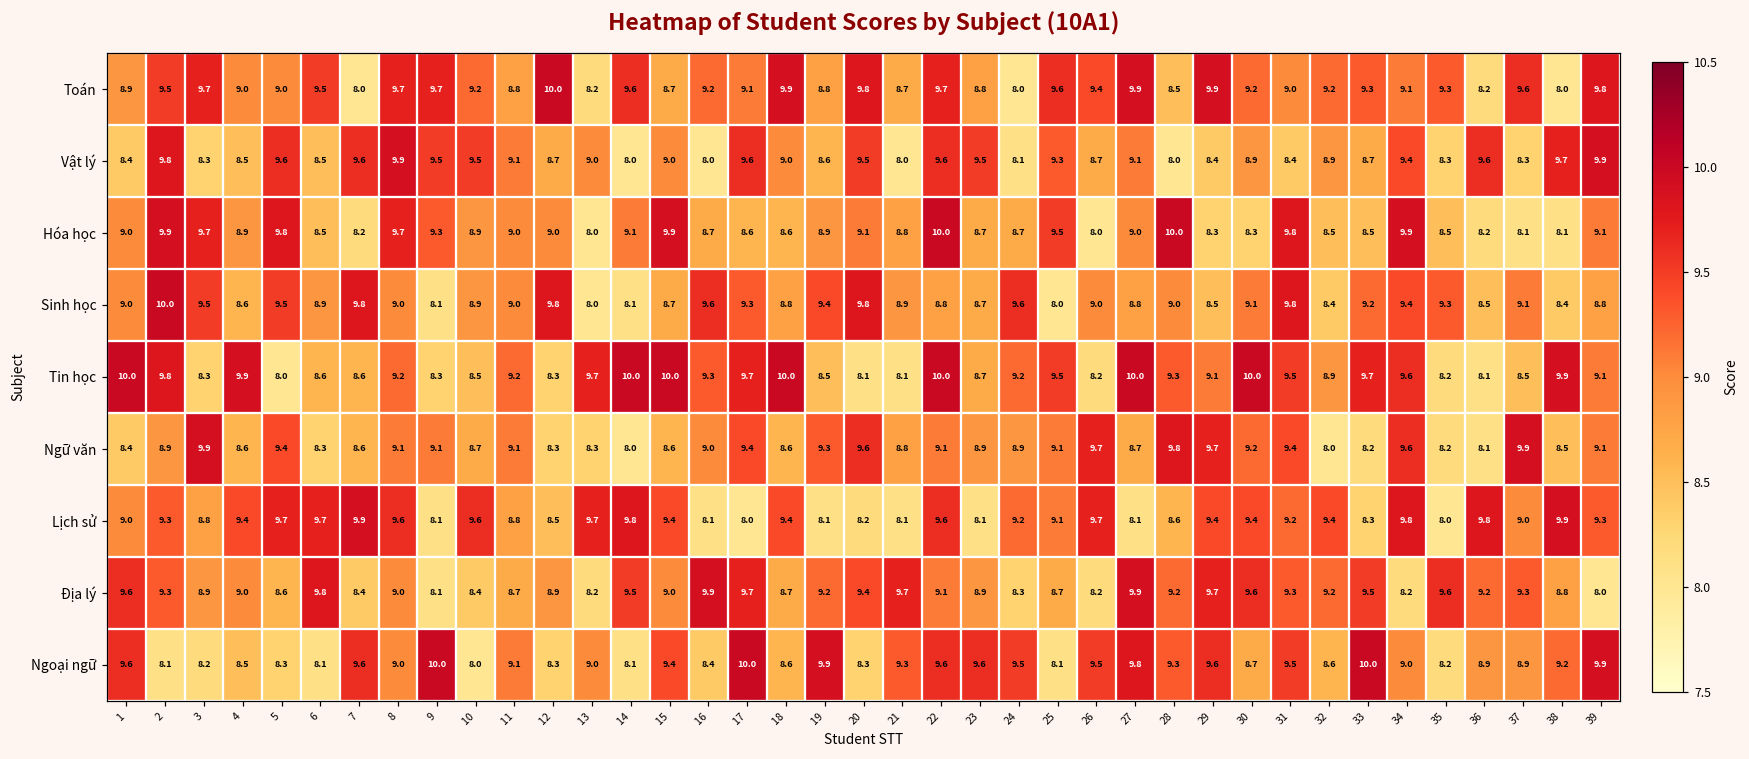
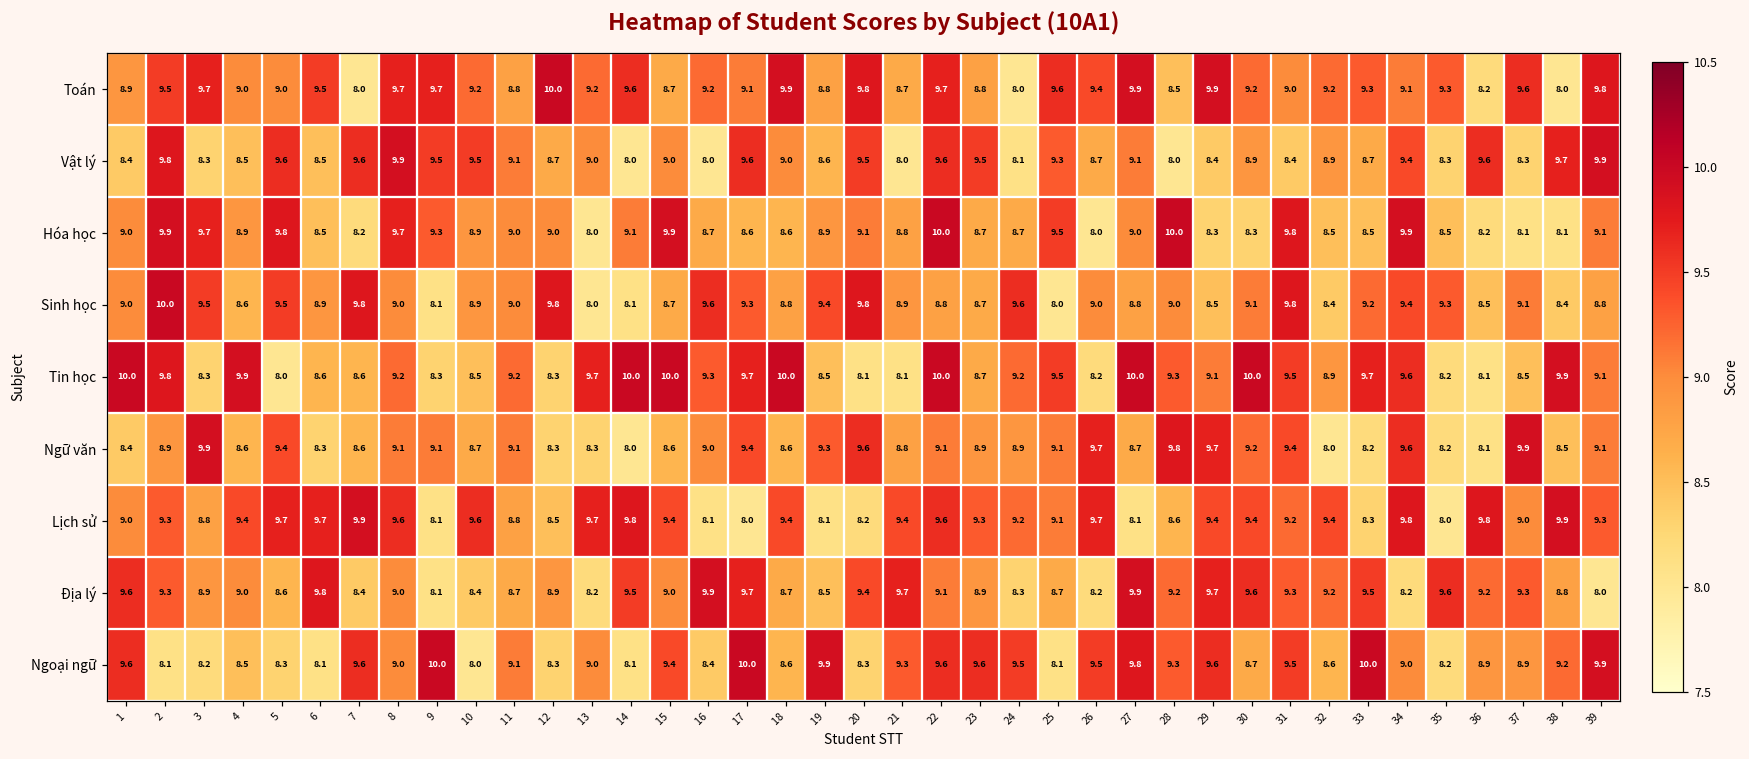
  {
    "Toán": {
      "1": 8.9,
      "2": 9.5,
      "3": 9.7,
      "4": 9.0,
      "5": 9.0,
      "6": 9.5,
      "7": 8.0,
      "8": 9.7,
      "9": 9.7,
      "10": 9.2,
      "11": 8.8,
      "12": 10.0,
-     "13": 8.2,
+     "13": 9.2,
      "14": 9.6,
      "15": 8.7,
      "16": 9.2,
      "17": 9.1,
      "18": 9.9,
      "19": 8.8,
      "20": 9.8,
      "21": 8.7,
      "22": 9.7,
      "23": 8.8,
      "24": 8.0,
      "25": 9.6,
      "26": 9.4,
      "27": 9.9,
      "28": 8.5,
      "29": 9.9,
      "30": 9.2,
      "31": 9.0,
      "32": 9.2,
      "33": 9.3,
      "34": 9.1,
      "35": 9.3,
      "36": 8.2,
      "37": 9.6,
      "38": 8.0,
      "39": 9.8
    },
    "Lịch sử": {
      "1": 9.0,
      "2": 9.3,
      "3": 8.8,
      "4": 9.4,
      "5": 9.7,
      "6": 9.7,
      "7": 9.9,
      "8": 9.6,
      "9": 8.1,
      "10": 9.6,
      "11": 8.8,
      "12": 8.5,
      "13": 9.7,
      "14": 9.8,
      "15": 9.4,
      "16": 8.1,
      "17": 8.0,
      "18": 9.4,
      "19": 8.1,
      "20": 8.2,
-     "21": 8.1,
+     "21": 9.4,
      "22": 9.6,
-     "23": 8.1,
+     "23": 9.3,
      "24": 9.2,
      "25": 9.1,
      "26": 9.7,
      "27": 8.1,
      "28": 8.6,
      "29": 9.4,
      "30": 9.4,
      "31": 9.2,
      "32": 9.4,
      "33": 8.3,
      "34": 9.8,
      "35": 8.0,
      "36": 9.8,
      "37": 9.0,
      "38": 9.9,
      "39": 9.3
    },
    "Địa lý": {
      "1": 9.6,
      "2": 9.3,
      "3": 8.9,
      "4": 9.0,
      "5": 8.6,
      "6": 9.8,
      "7": 8.4,
      "8": 9.0,
      "9": 8.1,
      "10": 8.4,
      "11": 8.7,
      "12": 8.9,
      "13": 8.2,
      "14": 9.5,
      "15": 9.0,
      "16": 9.9,
      "17": 9.7,
      "18": 8.7,
-     "19": 9.2,
+     "19": 8.5,
      "20": 9.4,
      "21": 9.7,
      "22": 9.1,
      "23": 8.9,
      "24": 8.3,
      "25": 8.7,
      "26": 8.2,
      "27": 9.9,
      "28": 9.2,
      "29": 9.7,
      "30": 9.6,
      "31": 9.3,
      "32": 9.2,
      "33": 9.5,
      "34": 8.2,
      "35": 9.6,
      "36": 9.2,
      "37": 9.3,
      "38": 8.8,
      "39": 8.0
    }
  }
